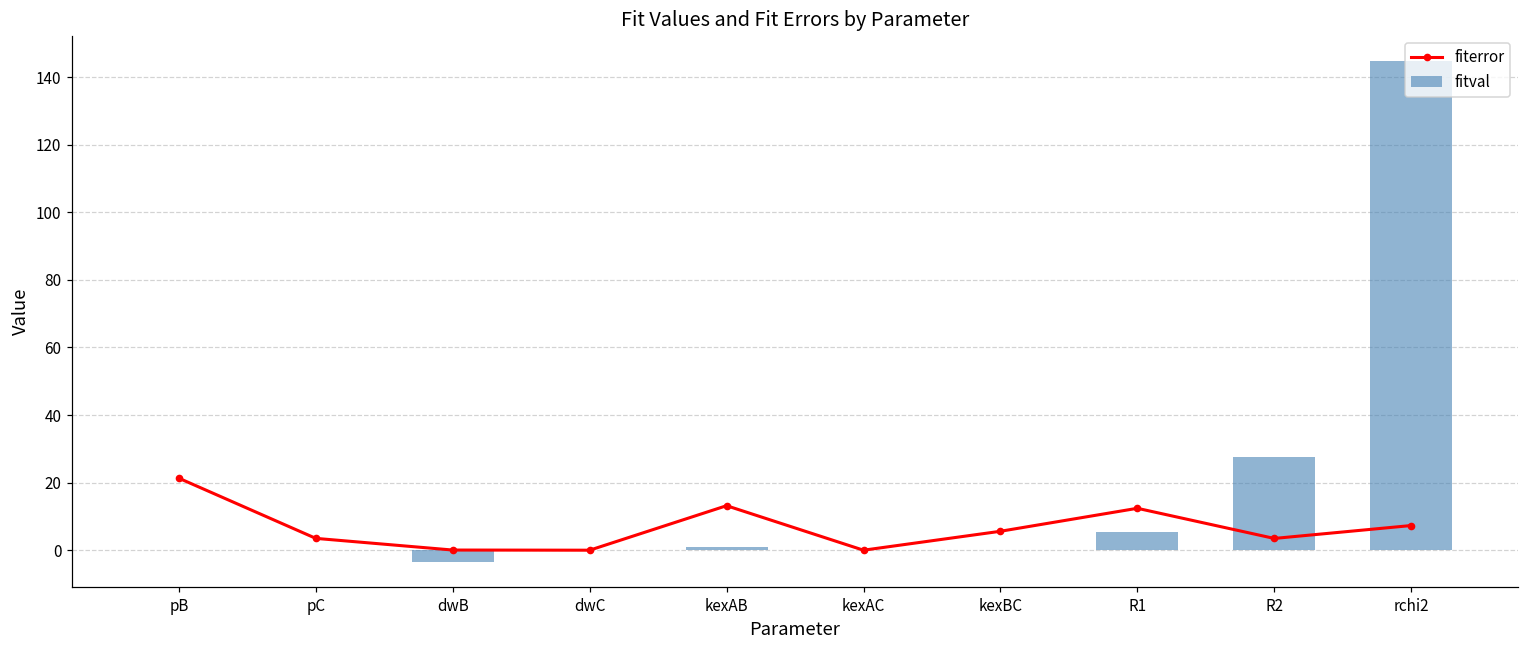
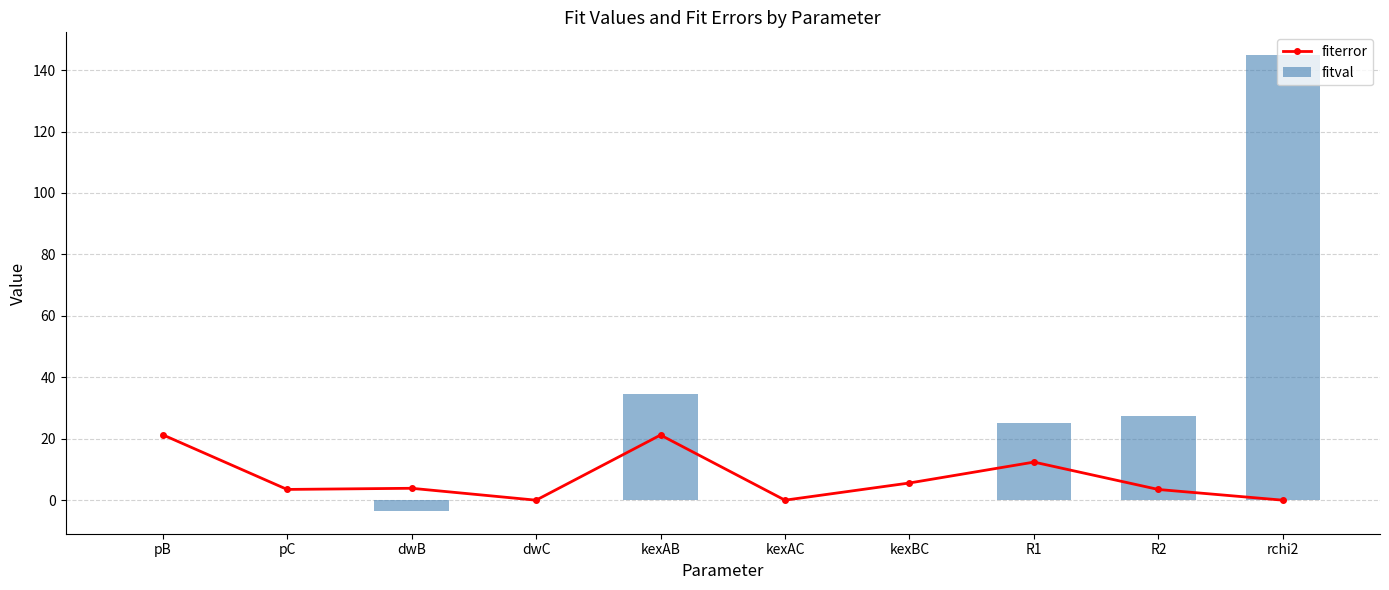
  {
    "fiterror": {
      "pB": 21,
      "pC": 4,
-     "dwB": 0,
+     "dwB": 4,
      "dwC": 0,
-     "kexAB": 13,
+     "kexAB": 21,
      "kexAC": 0,
      "kexBC": 6,
      "R1": 12,
      "R2": 3,
-     "rchi2": 7
+     "rchi2": 0
    },
    "fitval": {
      "pC": 0,
      "dwB": -4,
      "dwC": 0,
-     "kexAB": 1,
+     "kexAB": 35,
      "kexAC": 0,
      "kexBC": 0,
-     "R1": 6,
+     "R1": 25,
      "R2": 28
    }
  }
